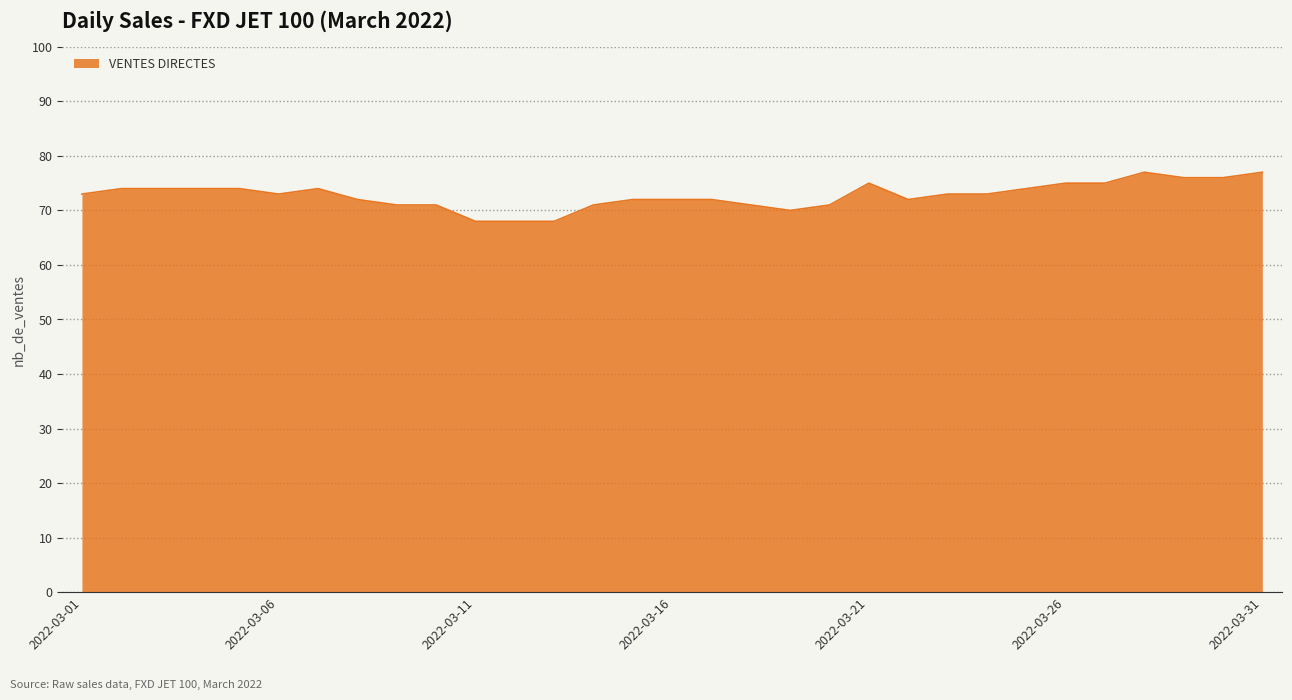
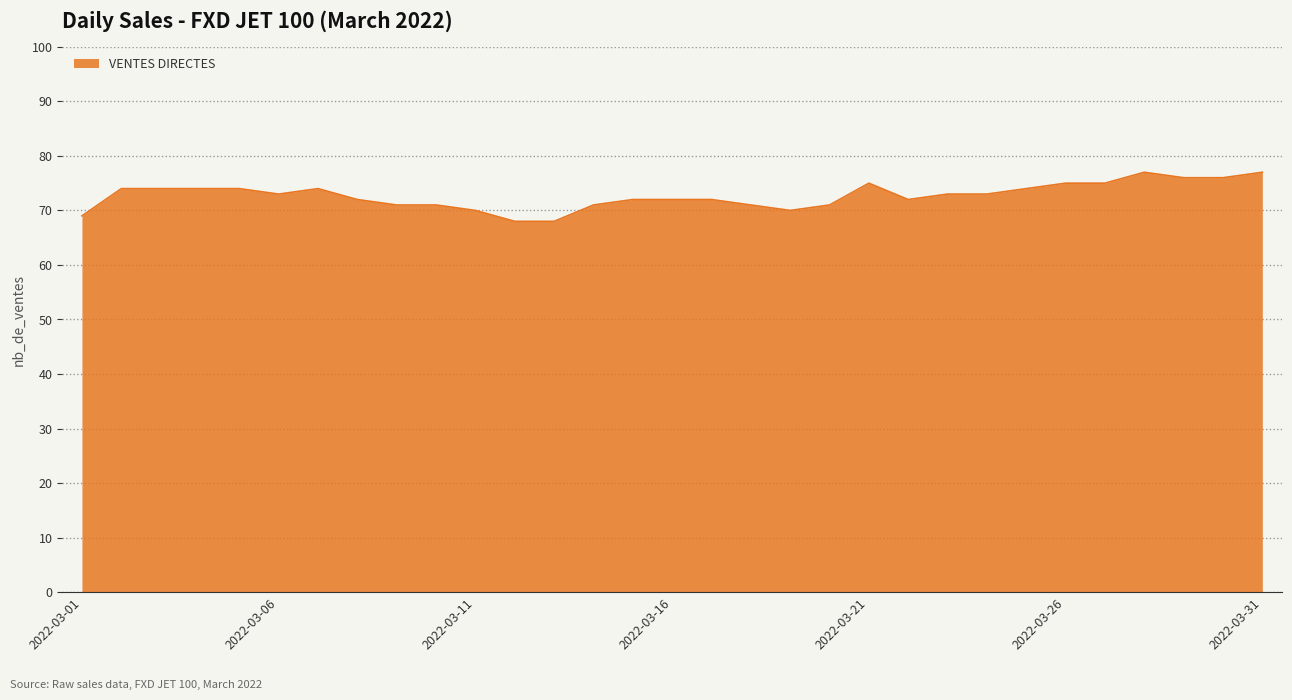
  {
-   "2022-03-01": 73,
+   "2022-03-01": 69,
    "2022-03-06": 73,
-   "2022-03-11": 68,
+   "2022-03-11": 70,
    "2022-03-16": 72,
    "2022-03-21": 75,
    "2022-03-26": 75,
    "2022-03-31": 77
  }
